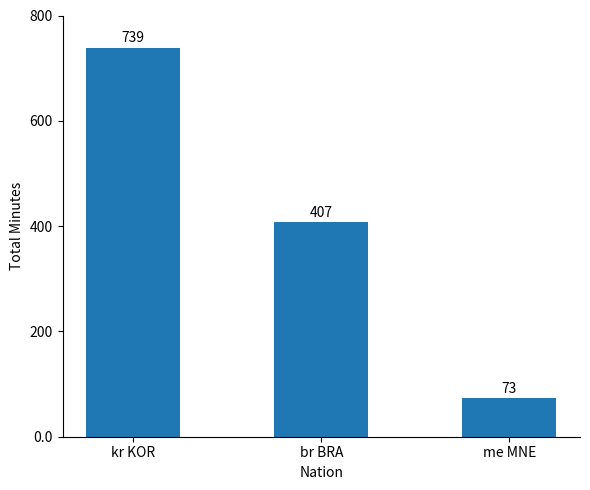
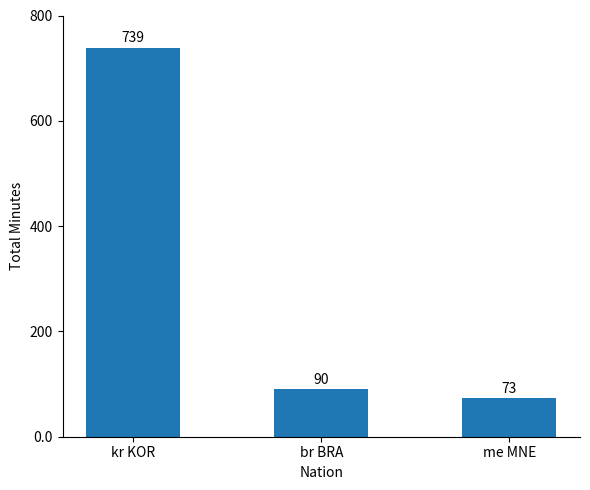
  {
    "kr KOR": 739,
-   "br BRA": 407,
+   "br BRA": 90,
    "me MNE": 73
  }
